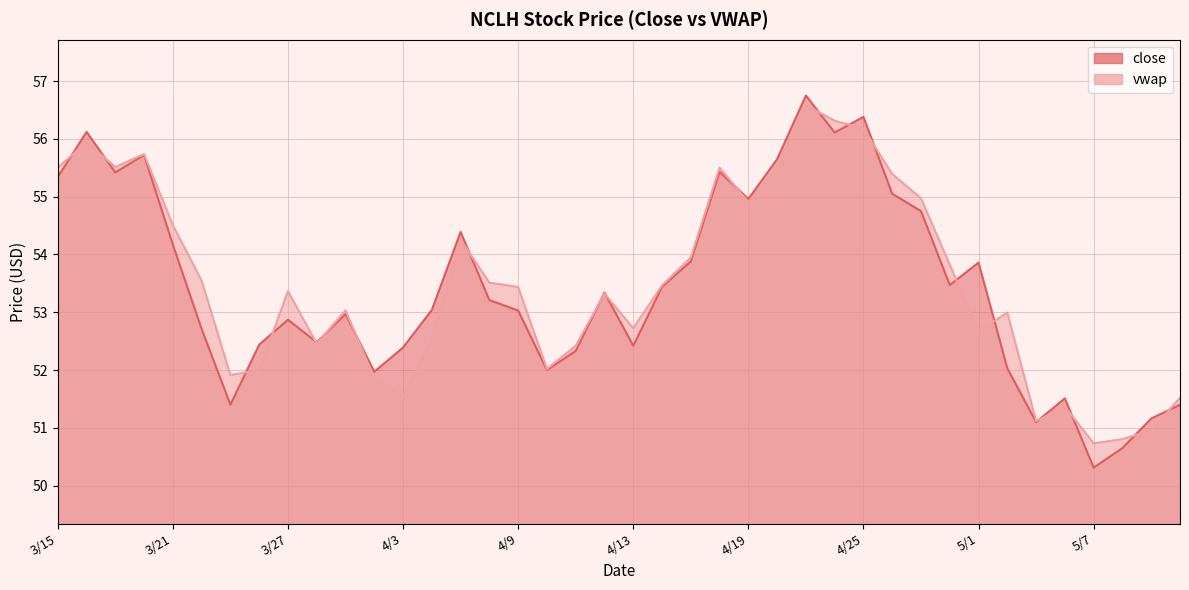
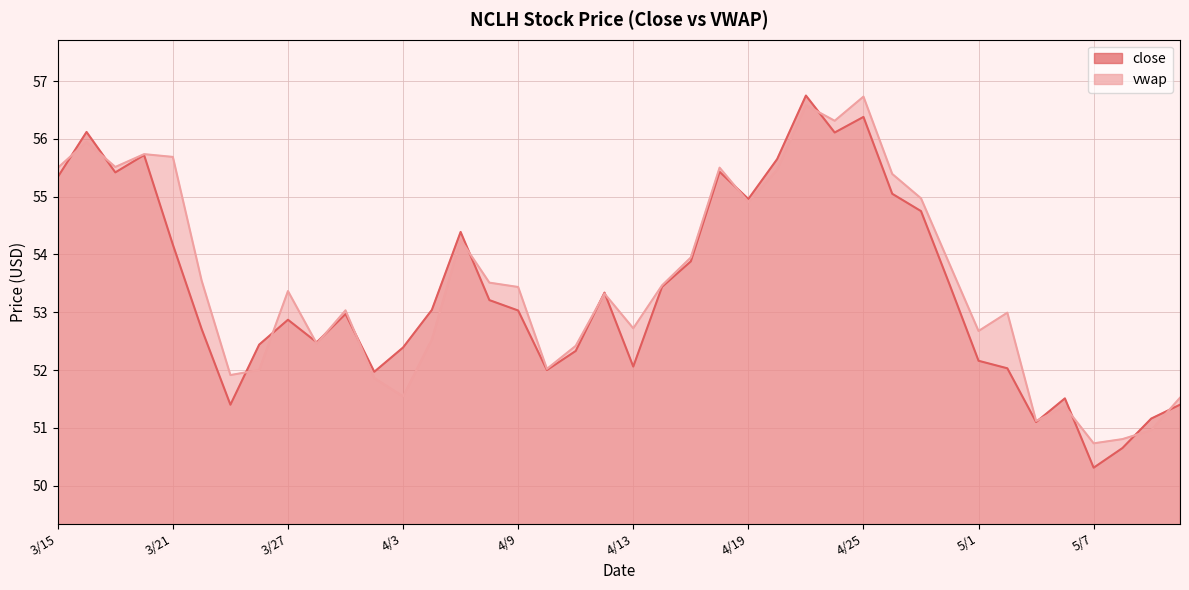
  {
    "close": {
      "3/15": 55.3,
      "3/21": 54.2,
      "3/27": 52.9,
      "4/3": 52.4,
      "4/9": 53.0,
-     "4/13": 52.4,
+     "4/13": 52.1,
      "4/19": 55.0,
      "4/25": 56.4,
-     "5/1": 53.9,
+     "5/1": 52.2,
      "5/7": 50.3
    },
    "vwap": {
      "3/15": 55.5,
-     "3/21": 54.5,
+     "3/21": 55.7,
      "3/27": 53.4,
      "4/3": 51.5,
      "4/9": 53.4,
      "4/13": 52.7,
      "4/19": 54.9,
-     "4/25": 56.2,
+     "4/25": 56.7,
      "5/1": 52.7,
      "5/7": 50.7
    }
  }
